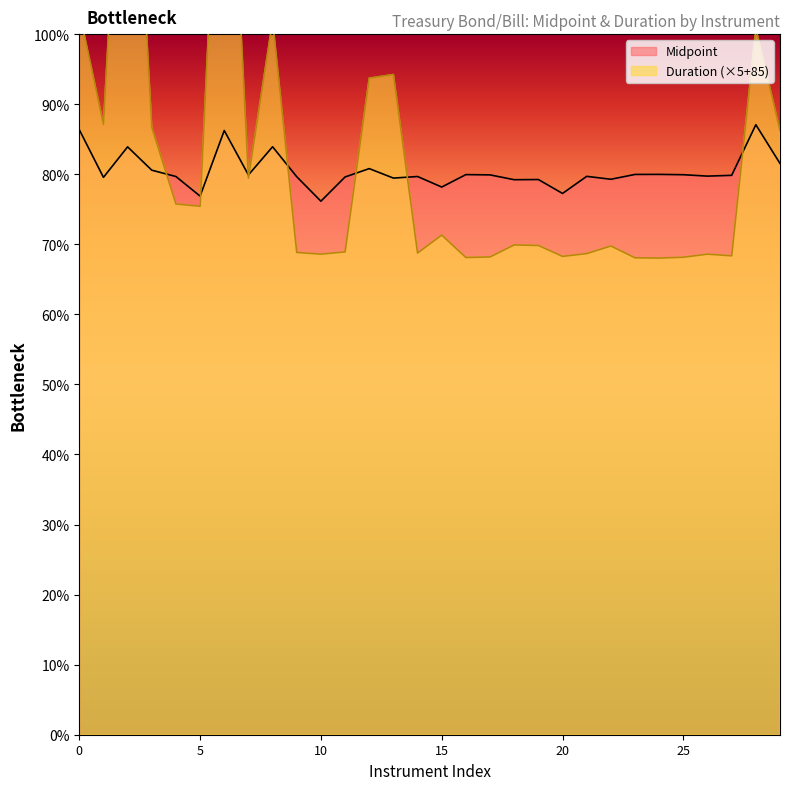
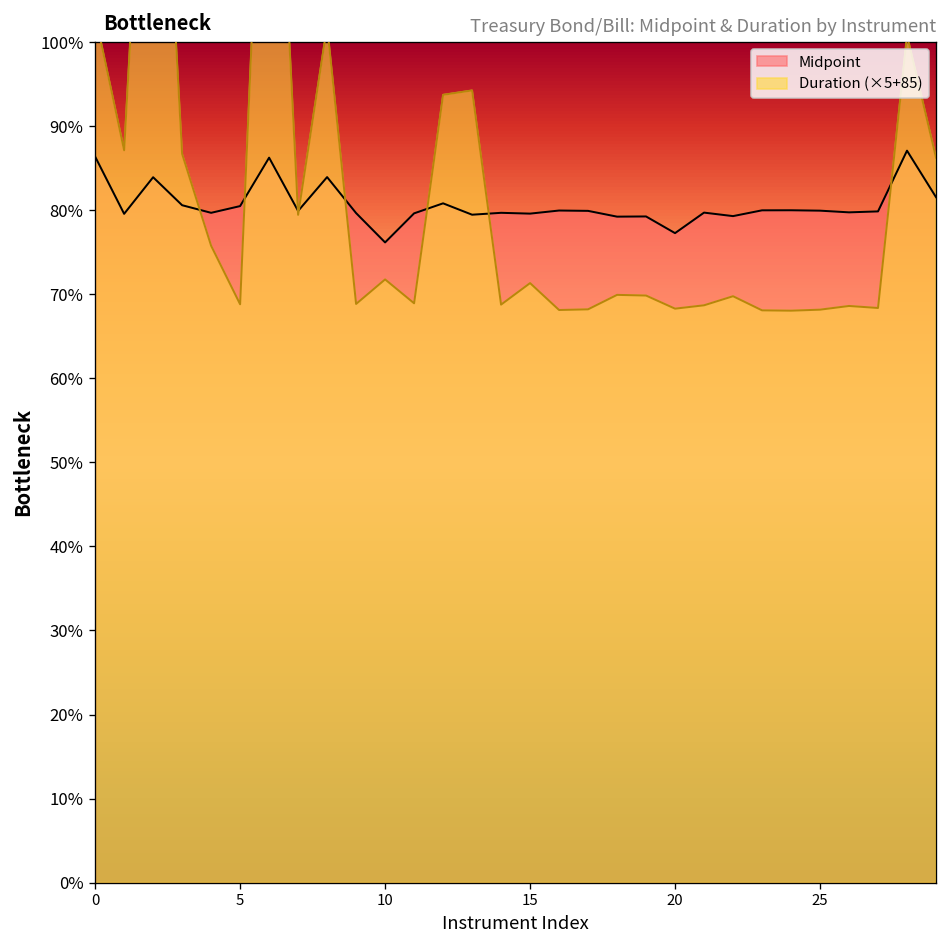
  {
    "Midpoint": {
      "0": "86%",
-     "5": "77%",
+     "5": "80%",
      "10": "76%",
-     "15": "78%",
+     "15": "80%",
      "20": "77%",
      "25": "80%"
    },
    "Duration (×5+85)": {
-     "5": "75%",
-     "10": "69%",
+     "5": "69%",
+     "10": "72%",
      "15": "71%",
      "20": "68%",
      "25": "68%"
    }
  }
